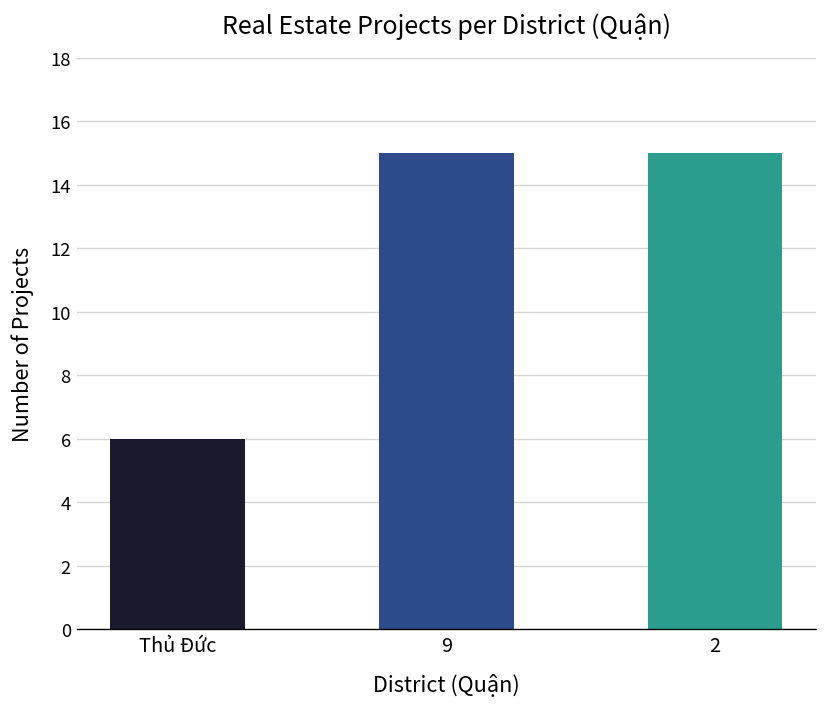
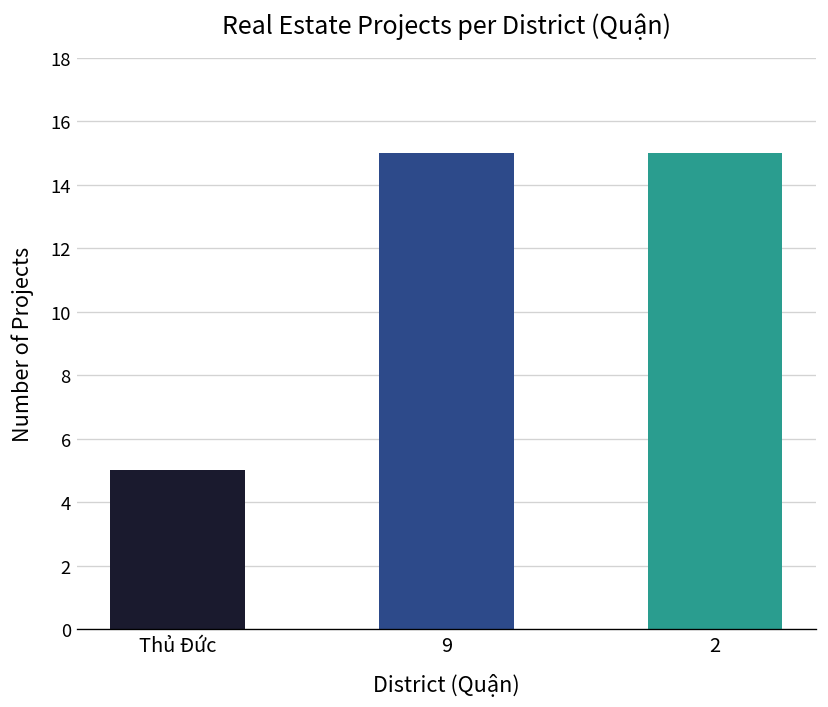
  {
-   "Thủ Đức": 6,
+   "Thủ Đức": 5,
    "9": 15,
    "2": 15
  }
